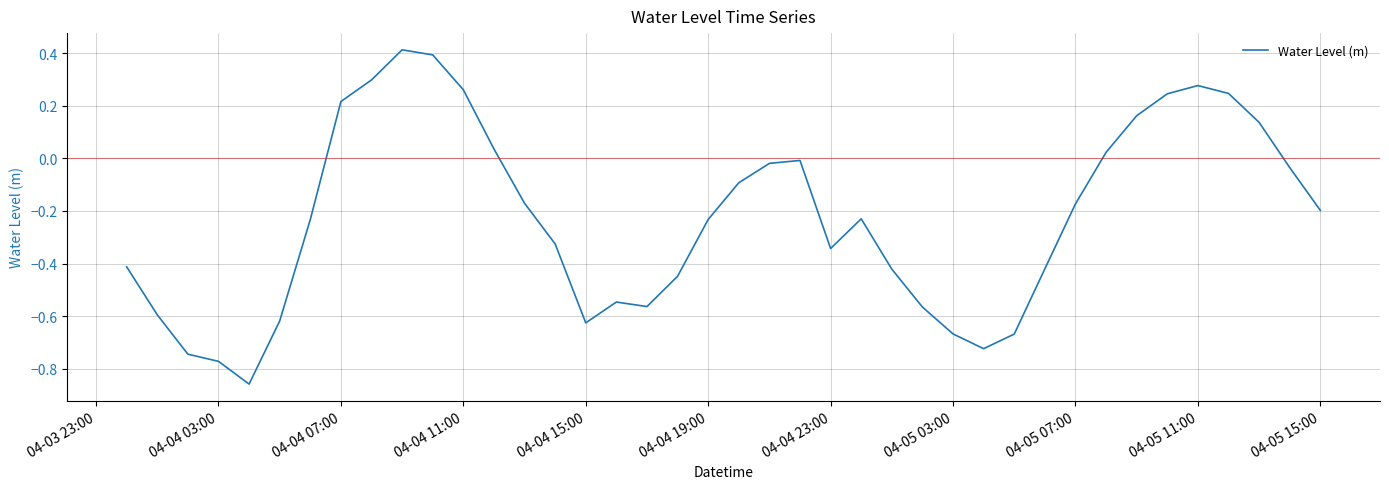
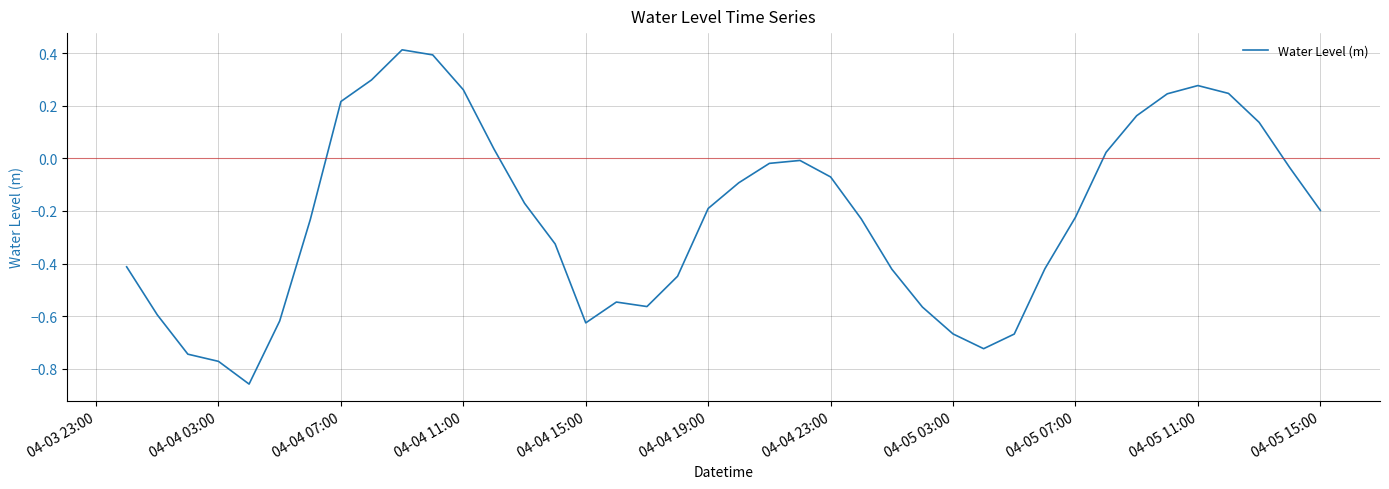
  {
    "04-04 03:00": -0.77,
    "04-04 07:00": 0.22,
    "04-04 11:00": 0.26,
    "04-04 15:00": -0.63,
-   "04-04 19:00": -0.23,
-   "04-04 23:00": -0.34,
+   "04-04 19:00": -0.19,
+   "04-04 23:00": -0.07,
    "04-05 03:00": -0.67,
-   "04-05 07:00": -0.17,
+   "04-05 07:00": -0.22,
    "04-05 11:00": 0.28,
    "04-05 15:00": -0.20
  }
